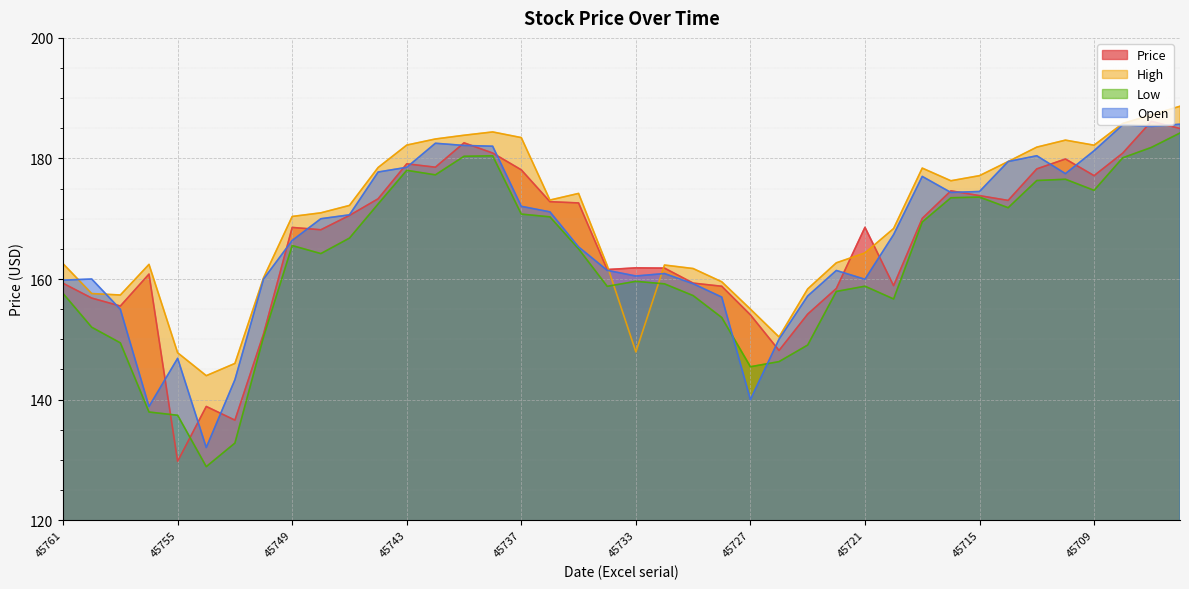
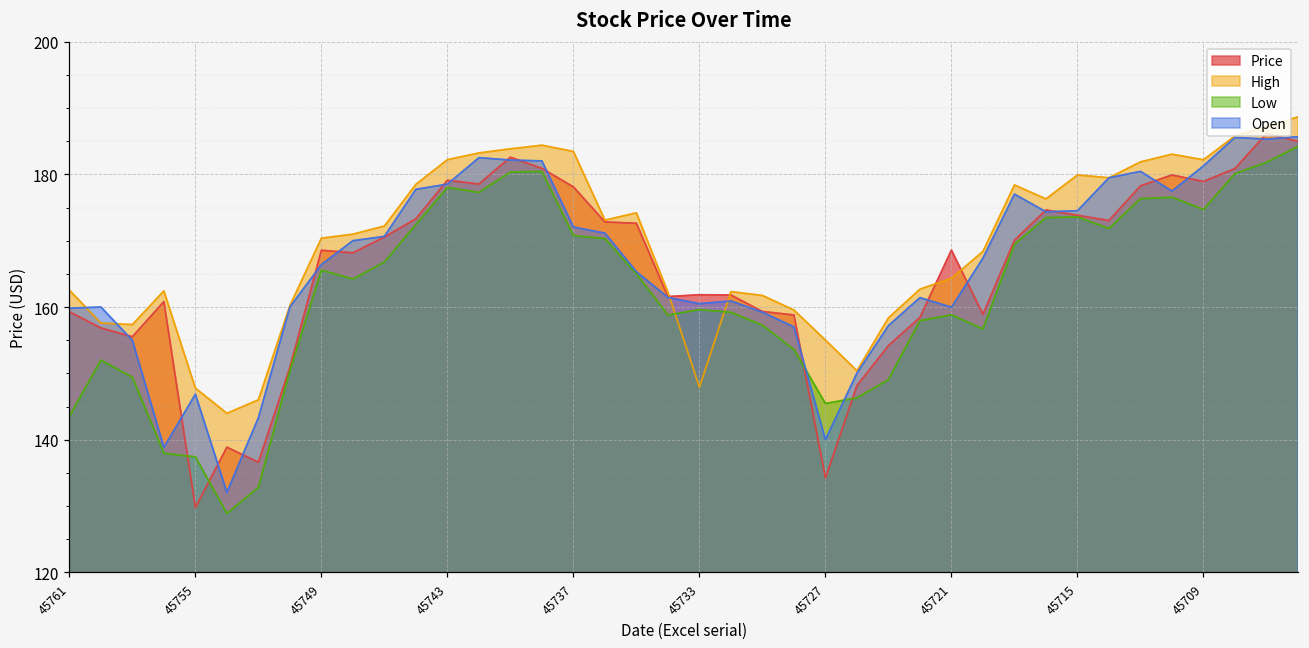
  {
    "Price": {
      "45761": 159,
      "45755": 130,
      "45749": 169,
      "45743": 179,
      "45737": 178,
      "45733": 162,
-     "45727": 154,
+     "45727": 134,
      "45721": 169,
-     "45709": 177
+     "45709": 179
    },
    "High": {
      "45761": 163,
      "45755": 148,
      "45749": 170,
      "45743": 182,
      "45737": 183,
      "45733": 148,
      "45727": 155,
      "45721": 164,
-     "45715": 177,
+     "45715": 180,
      "45709": 182
    },
    "Low": {
-     "45761": 158,
+     "45761": 144,
      "45755": 137,
      "45749": 166,
      "45743": 178,
      "45737": 171,
      "45733": 160,
      "45727": 145,
      "45721": 159,
      "45709": 175
    },
    "Open": {
      "45761": 160,
      "45755": 147,
      "45749": 166,
      "45743": 179,
      "45737": 172,
      "45733": 161,
      "45727": 140,
      "45721": 160,
      "45715": 175,
      "45709": 181
    }
  }
